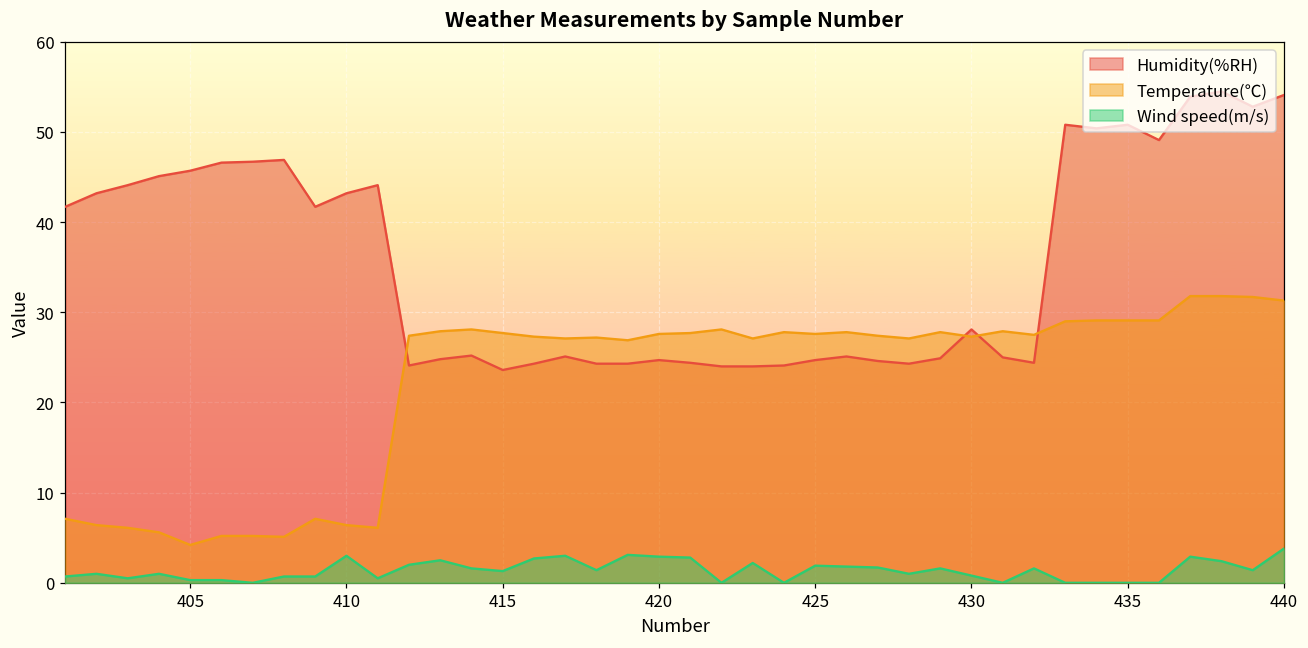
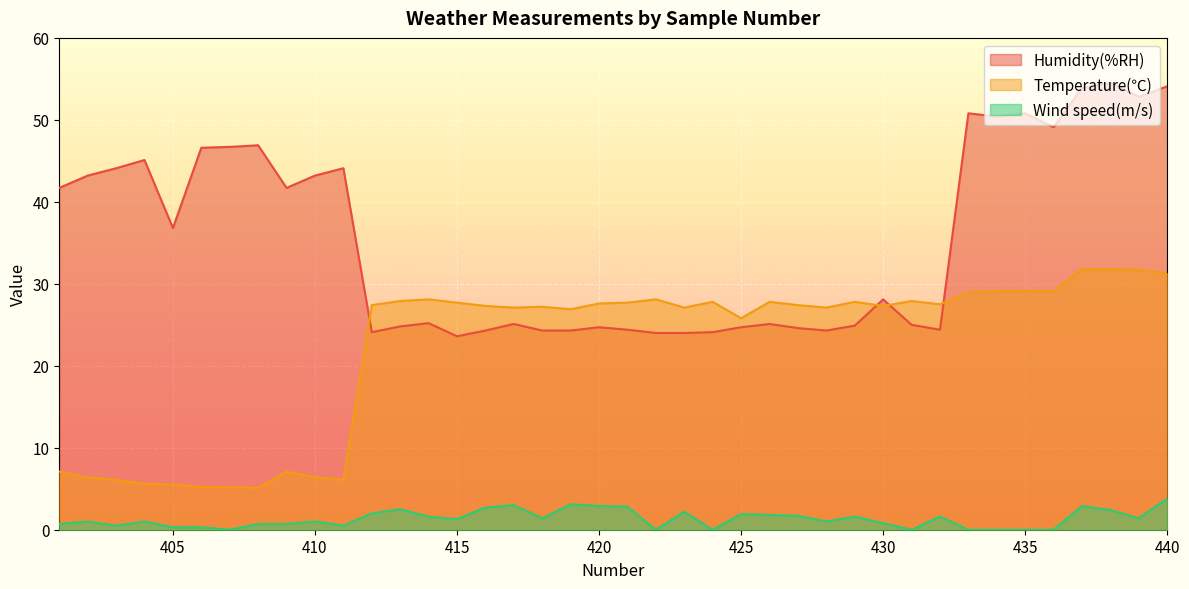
  {
    "Humidity(%RH)": {
-     "405": 46,
+     "405": 37,
      "410": 43,
      "415": 24,
      "420": 25,
      "425": 25,
      "430": 28,
      "440": 54
    },
    "Temperature(℃)": {
-     "405": 4,
+     "405": 6,
      "410": 6,
      "415": 28,
      "420": 28,
-     "425": 28,
+     "425": 26,
      "430": 27,
      "435": 29,
      "440": 31
    },
    "Wind speed(m/s)": {
      "405": 0,
-     "410": 3,
+     "410": 1,
      "415": 1,
      "420": 3,
      "425": 2,
      "430": 1,
      "435": 0,
      "440": 4
    }
  }
